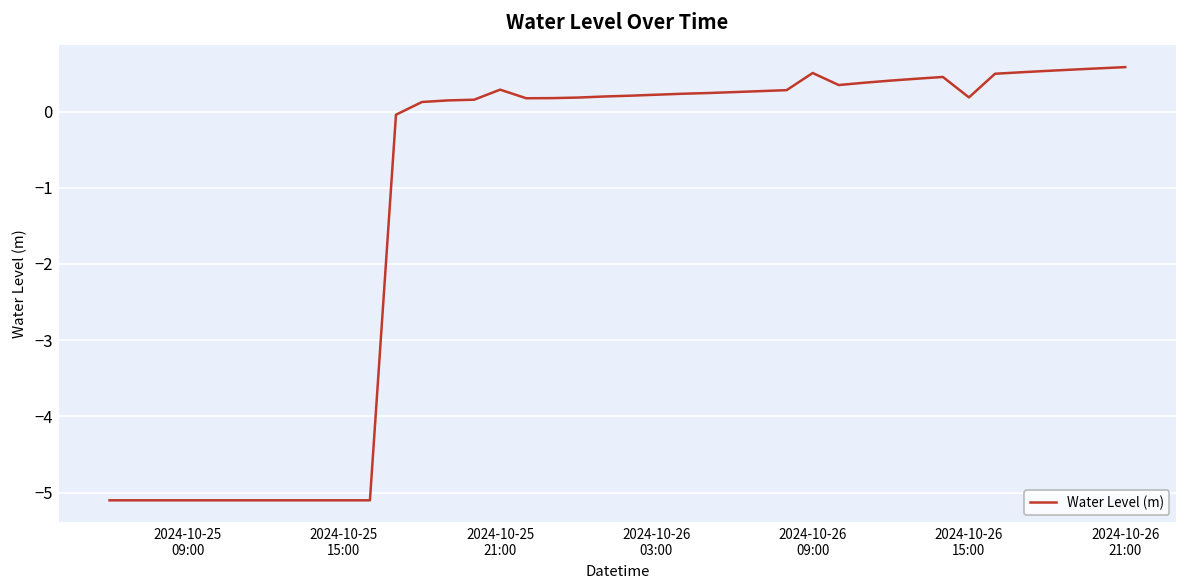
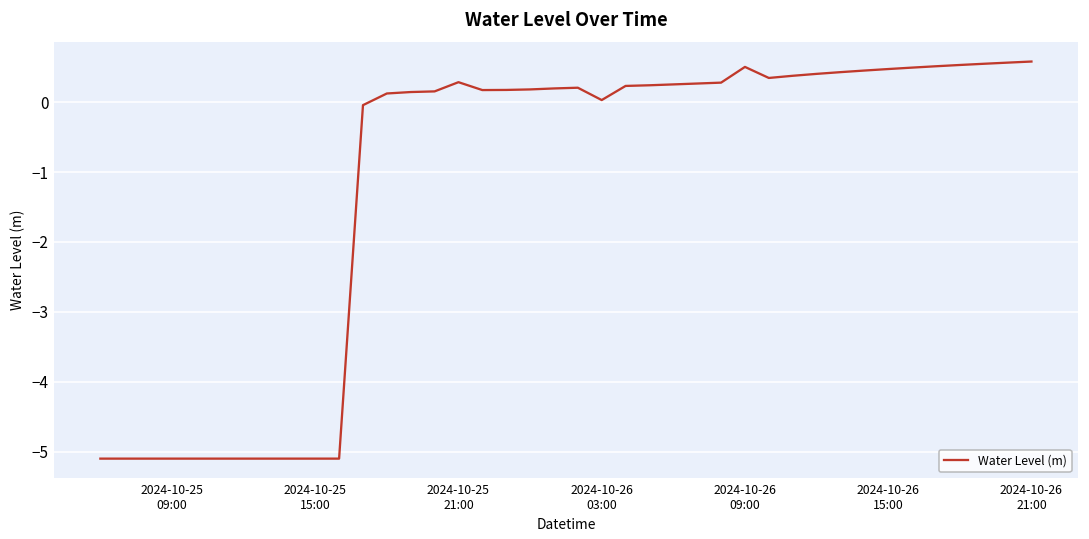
  {
    "2024-10-25 09:00": -5.1,
    "2024-10-25 15:00": -5.1,
    "2024-10-25 21:00": 0.3,
-   "2024-10-26 03:00": 0.2,
+   "2024-10-26 03:00": 0.0,
    "2024-10-26 09:00": 0.5,
-   "2024-10-26 15:00": 0.2,
+   "2024-10-26 15:00": 0.5,
    "2024-10-26 21:00": 0.6
  }
